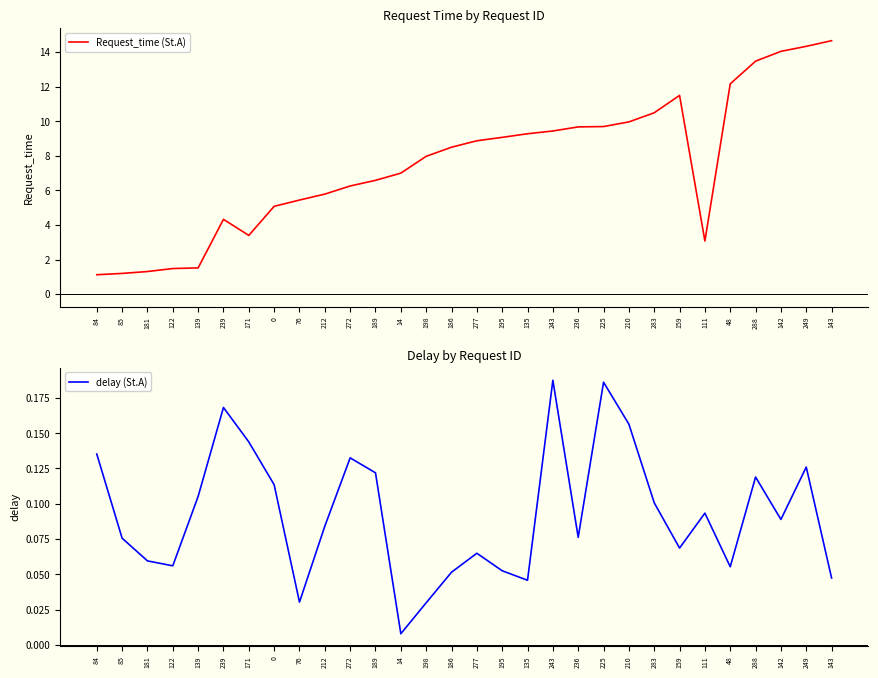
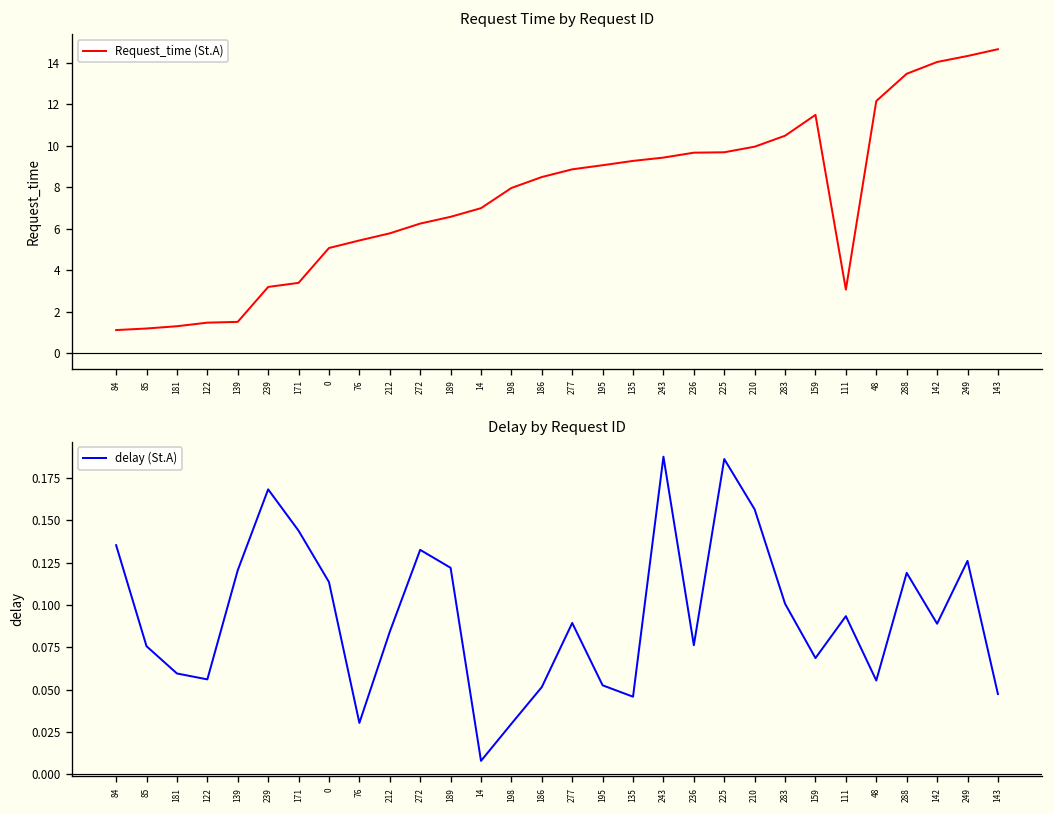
  {
    "Request Time by Request ID": {
      "84": 1.1,
      "85": 1.2,
      "181": 1.3,
      "122": 1.5,
      "139": 1.5,
-     "239": 4.3,
+     "239": 3.2,
      "171": 3.4,
      "0": 5.1,
      "76": 5.4,
      "212": 5.8,
      "272": 6.3,
      "189": 6.6,
      "14": 7.0,
      "198": 8.0,
      "186": 8.5,
      "277": 8.9,
      "195": 9.1,
      "135": 9.3,
      "243": 9.4,
      "236": 9.7,
      "225": 9.7,
      "210": 10.0,
      "283": 10.5,
      "159": 11.5,
      "111": 3.1,
      "48": 12.2,
      "288": 13.5,
      "142": 14.0,
      "249": 14.3,
      "143": 14.7
    },
    "Delay by Request ID": {
      "84": 0.135,
      "85": 0.076,
      "181": 0.060,
      "122": 0.056,
-     "139": 0.105,
+     "139": 0.120,
      "239": 0.168,
      "171": 0.144,
      "0": 0.114,
      "76": 0.030,
      "212": 0.084,
      "272": 0.133,
      "189": 0.122,
      "14": 0.008,
      "198": 0.030,
      "186": 0.052,
-     "277": 0.065,
+     "277": 0.089,
      "195": 0.053,
      "135": 0.046,
      "243": 0.187,
      "236": 0.076,
      "225": 0.186,
      "210": 0.156,
      "283": 0.101,
      "159": 0.069,
      "111": 0.093,
      "48": 0.055,
      "288": 0.119,
      "142": 0.089,
      "249": 0.126,
      "143": 0.047
    }
  }
